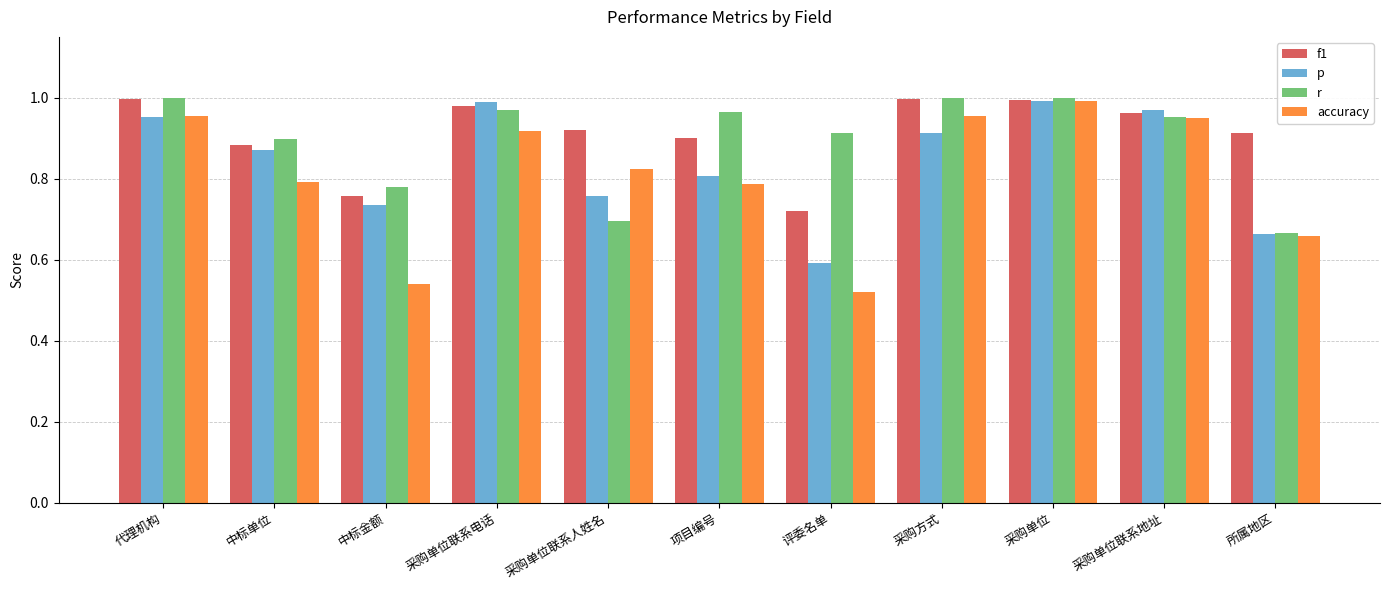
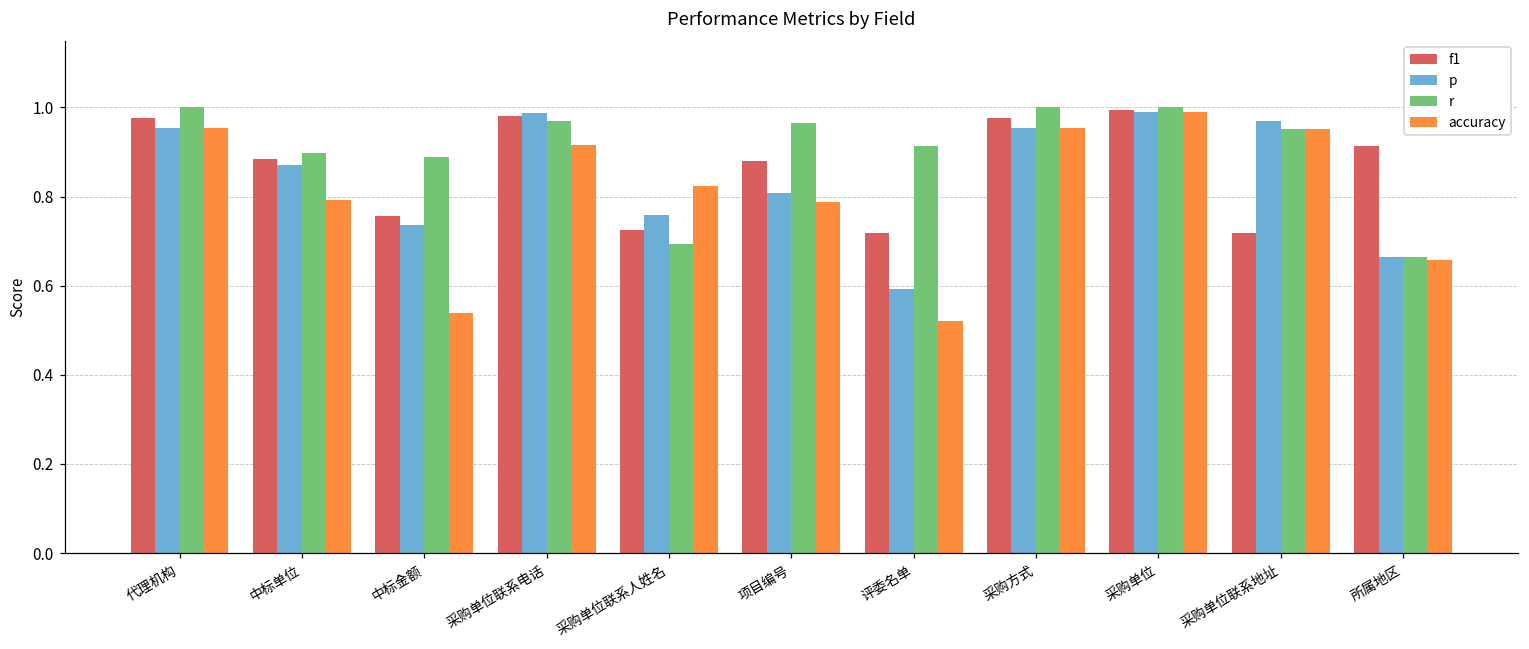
  {
    "f1": {
-     "代理机构": 1.00,
+     "代理机构": 0.98,
      "中标单位": 0.88,
      "中标金额": 0.76,
      "采购单位联系电话": 0.98,
-     "采购单位联系人姓名": 0.92,
-     "项目编号": 0.90,
+     "采购单位联系人姓名": 0.72,
+     "项目编号": 0.88,
      "评委名单": 0.72,
-     "采购方式": 1.00,
+     "采购方式": 0.98,
      "采购单位": 1.00,
-     "采购单位联系地址": 0.96,
+     "采购单位联系地址": 0.72,
      "所属地区": 0.91
    },
    "p": {
      "代理机构": 0.95,
      "中标单位": 0.87,
      "中标金额": 0.74,
      "采购单位联系电话": 0.99,
      "采购单位联系人姓名": 0.76,
      "项目编号": 0.81,
      "评委名单": 0.59,
-     "采购方式": 0.91,
+     "采购方式": 0.95,
      "采购单位": 0.99,
      "采购单位联系地址": 0.97,
      "所属地区": 0.66
    },
    "r": {
      "代理机构": 1.00,
      "中标单位": 0.90,
-     "中标金额": 0.78,
+     "中标金额": 0.89,
      "采购单位联系电话": 0.97,
      "采购单位联系人姓名": 0.69,
      "项目编号": 0.97,
      "评委名单": 0.91,
      "采购方式": 1.00,
      "采购单位": 1.00,
      "采购单位联系地址": 0.95,
      "所属地区": 0.67
    },
    "accuracy": {
      "代理机构": 0.95,
      "中标单位": 0.79,
      "中标金额": 0.54,
      "采购单位联系电话": 0.92,
      "采购单位联系人姓名": 0.82,
      "项目编号": 0.79,
      "评委名单": 0.52,
      "采购方式": 0.95,
      "采购单位": 0.99,
      "采购单位联系地址": 0.95,
      "所属地区": 0.66
    }
  }
